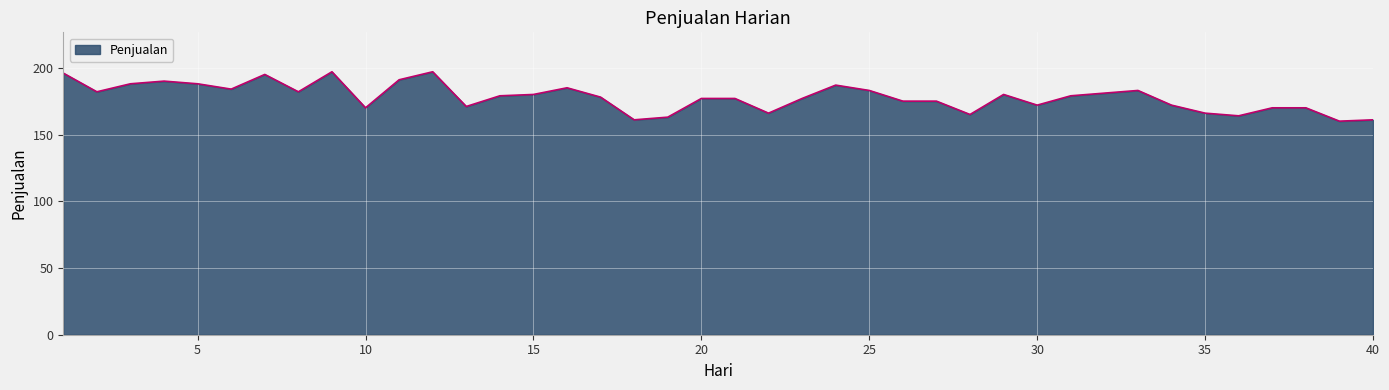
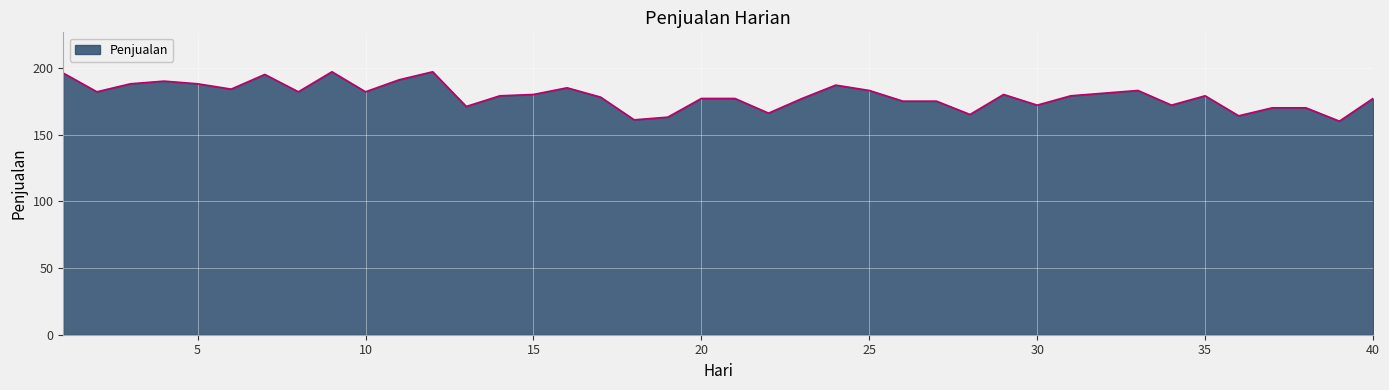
  {
    "5": 188,
-   "10": 170,
+   "10": 182,
    "15": 180,
    "20": 177,
    "25": 183,
    "30": 172,
-   "35": 166,
-   "40": 161
+   "35": 179,
+   "40": 177
  }
